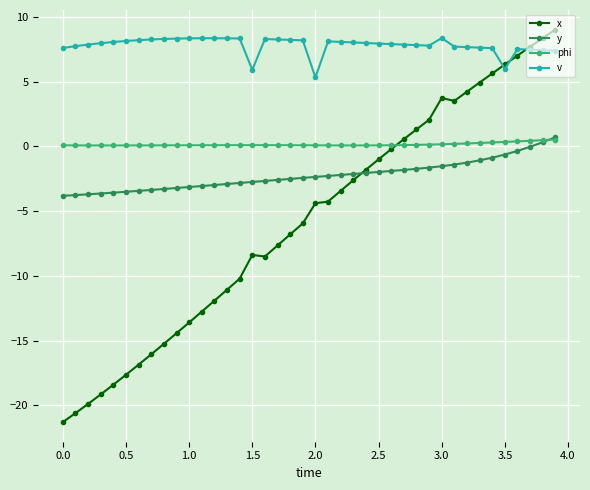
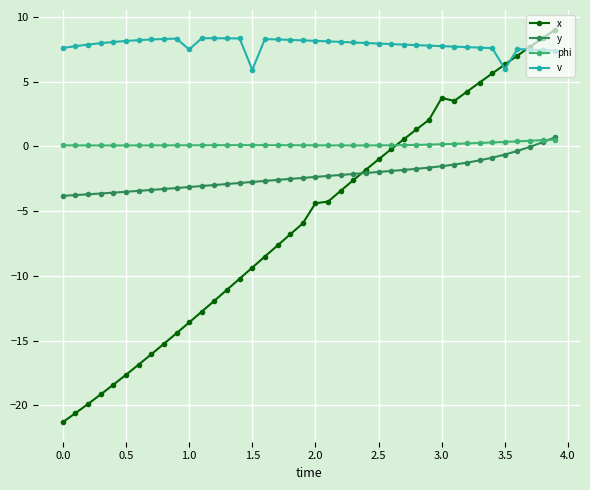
  {
    "x": {
      "0.0": -21.3,
      "0.5": -17.6,
      "1.0": -13.6,
-     "1.5": -8.4,
+     "1.5": -9.4,
      "2.0": -4.4,
      "2.5": -1.0,
      "3.0": 3.7,
      "3.5": 6.3
    },
    "v": {
      "0.0": 7.6,
      "0.5": 8.1,
-     "1.0": 8.4,
+     "1.0": 7.5,
      "1.5": 5.9,
-     "2.0": 5.3,
+     "2.0": 8.2,
      "2.5": 7.9,
-     "3.0": 8.4,
+     "3.0": 7.7,
      "3.5": 6.0
    }
  }
